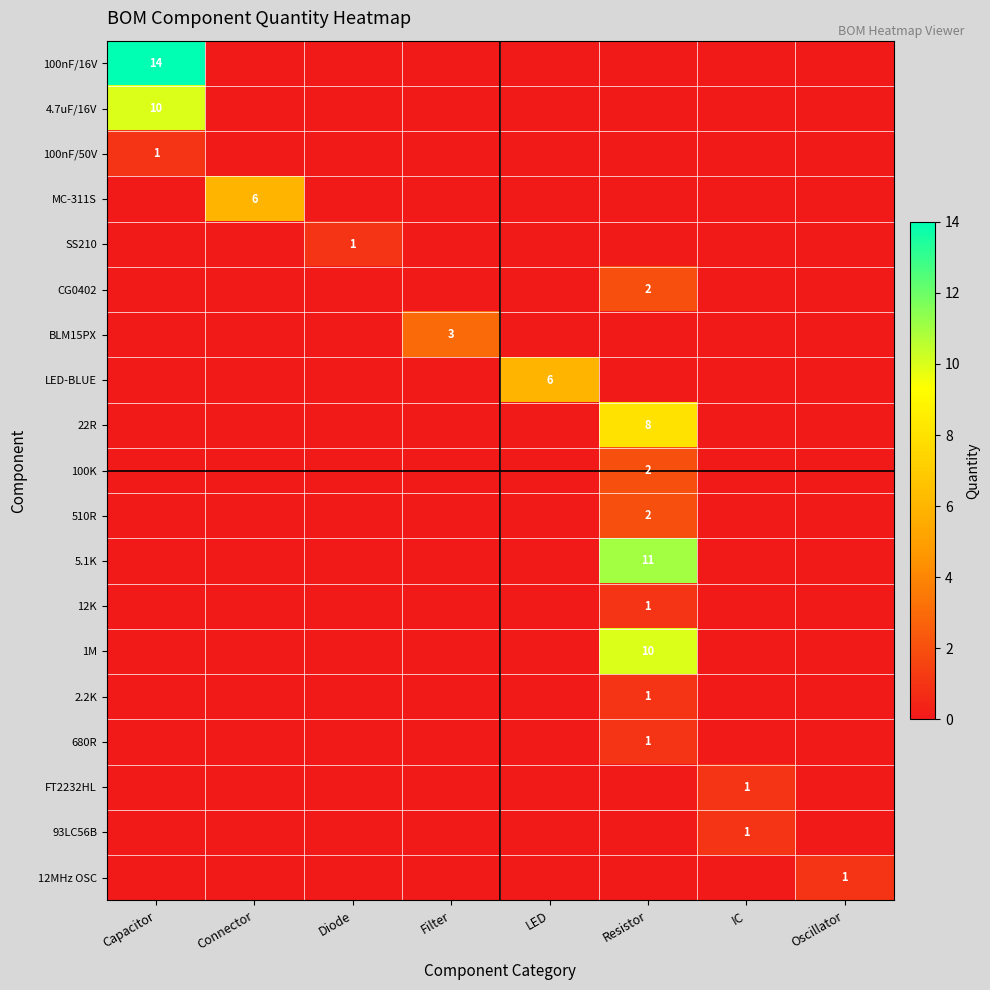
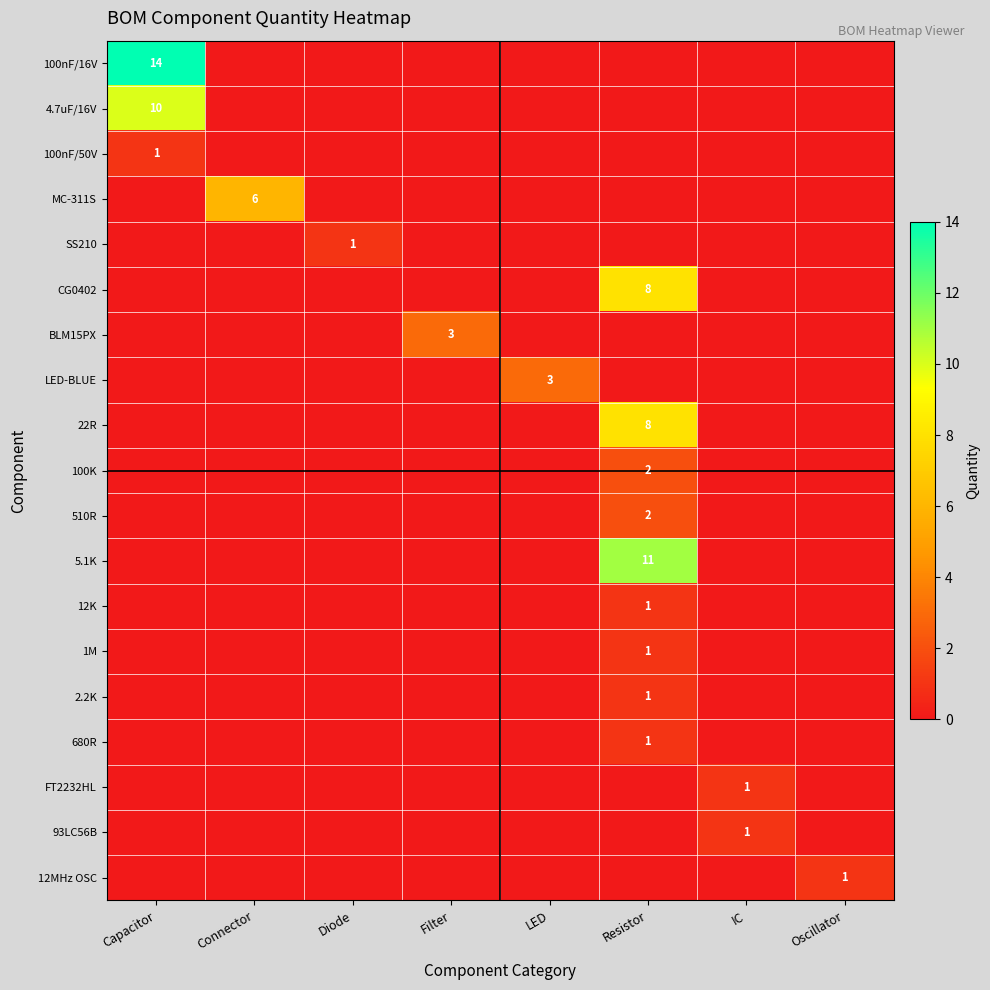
  {
    "100nF/16V": {
      "Capacitor": 14
    },
    "4.7uF/16V": {
      "Capacitor": 10
    },
    "100nF/50V": {
      "Capacitor": 1
    },
    "MC-311S": {
      "Connector": 6
    },
    "SS210": {
      "Diode": 1
    },
    "CG0402": {
-     "Resistor": 2
+     "Resistor": 8
    },
    "BLM15PX": {
      "Filter": 3
    },
    "LED-BLUE": {
-     "LED": 6
+     "LED": 3
    },
    "22R": {
      "Resistor": 8
    },
    "100K": {
      "Resistor": 2
    },
    "510R": {
      "Resistor": 2
    },
    "5.1K": {
      "Resistor": 11
    },
    "12K": {
      "Resistor": 1
    },
    "1M": {
-     "Resistor": 10
+     "Resistor": 1
    },
    "2.2K": {
      "Resistor": 1
    },
    "680R": {
      "Resistor": 1
    },
    "FT2232HL": {
      "IC": 1
    },
    "93LC56B": {
      "IC": 1
    },
    "12MHz OSC": {
      "Oscillator": 1
    }
  }
